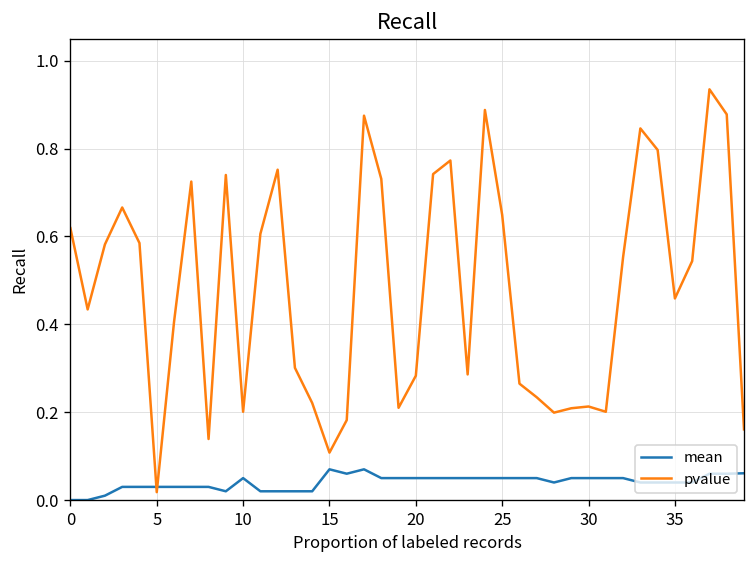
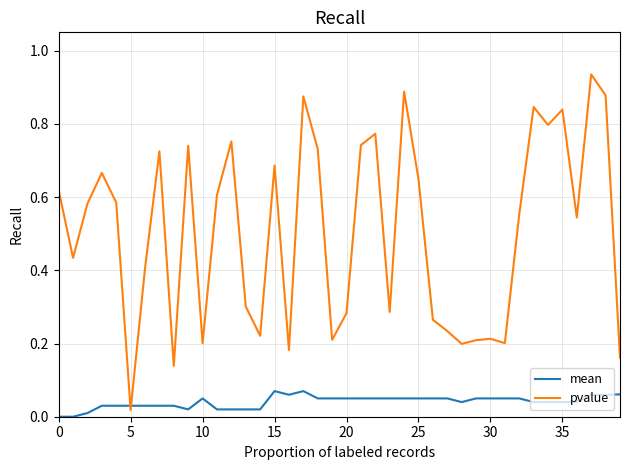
  {
    "mean": {
      "0": 0.00,
      "5": 0.03,
      "10": 0.05,
      "15": 0.07,
      "20": 0.05,
      "25": 0.05,
      "30": 0.05
    },
    "pvalue": {
      "0": 0.62,
      "5": 0.02,
      "10": 0.20,
-     "15": 0.11,
+     "15": 0.69,
      "20": 0.28,
      "25": 0.65,
      "30": 0.21,
-     "35": 0.46
+     "35": 0.84
    }
  }
